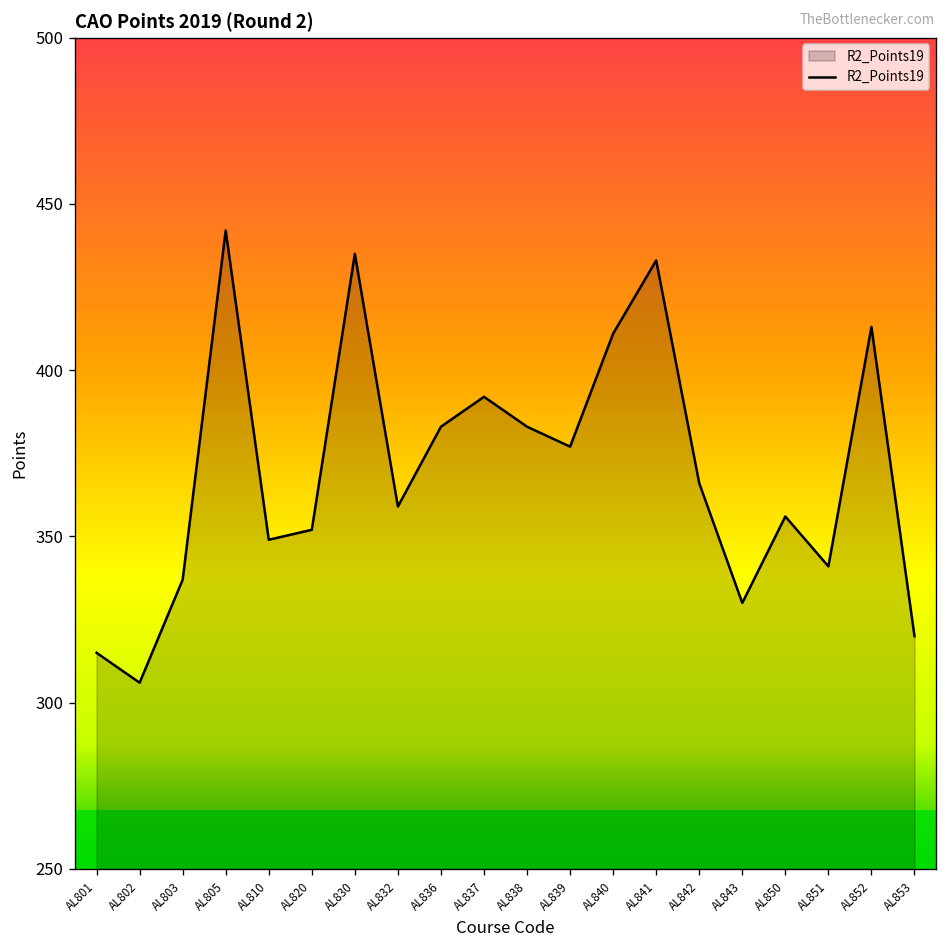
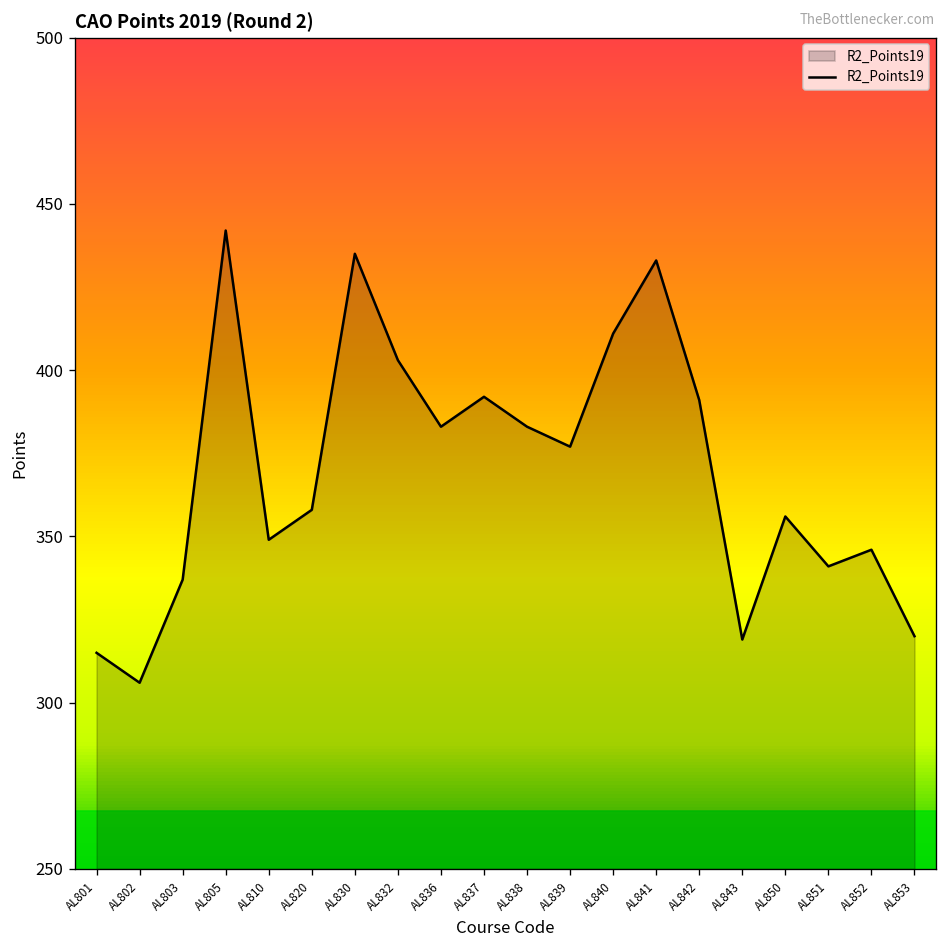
  {
    "AL801": 315,
    "AL802": 306,
    "AL803": 337,
    "AL805": 442,
    "AL810": 349,
-   "AL820": 352,
+   "AL820": 358,
    "AL830": 435,
-   "AL832": 359,
+   "AL832": 403,
    "AL836": 383,
    "AL837": 392,
    "AL838": 383,
    "AL839": 377,
    "AL840": 411,
    "AL841": 433,
-   "AL842": 366,
-   "AL843": 330,
+   "AL842": 391,
+   "AL843": 319,
    "AL850": 356,
    "AL851": 341,
-   "AL852": 413,
+   "AL852": 346,
    "AL853": 320
  }
